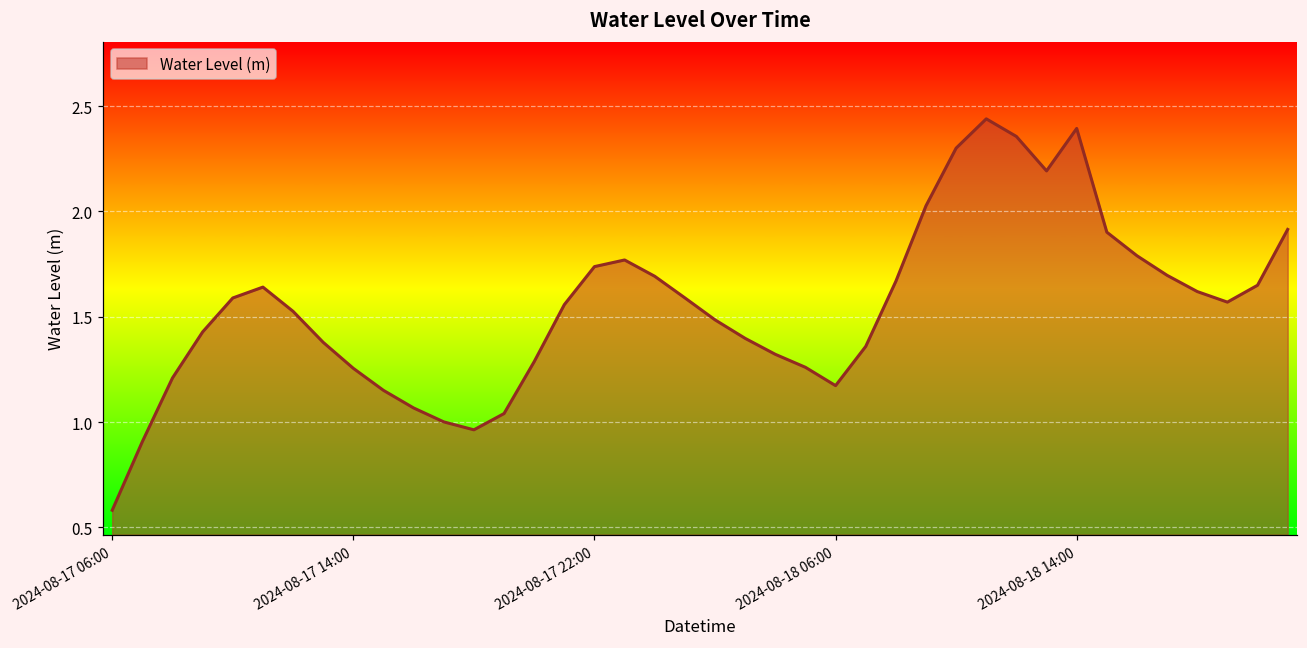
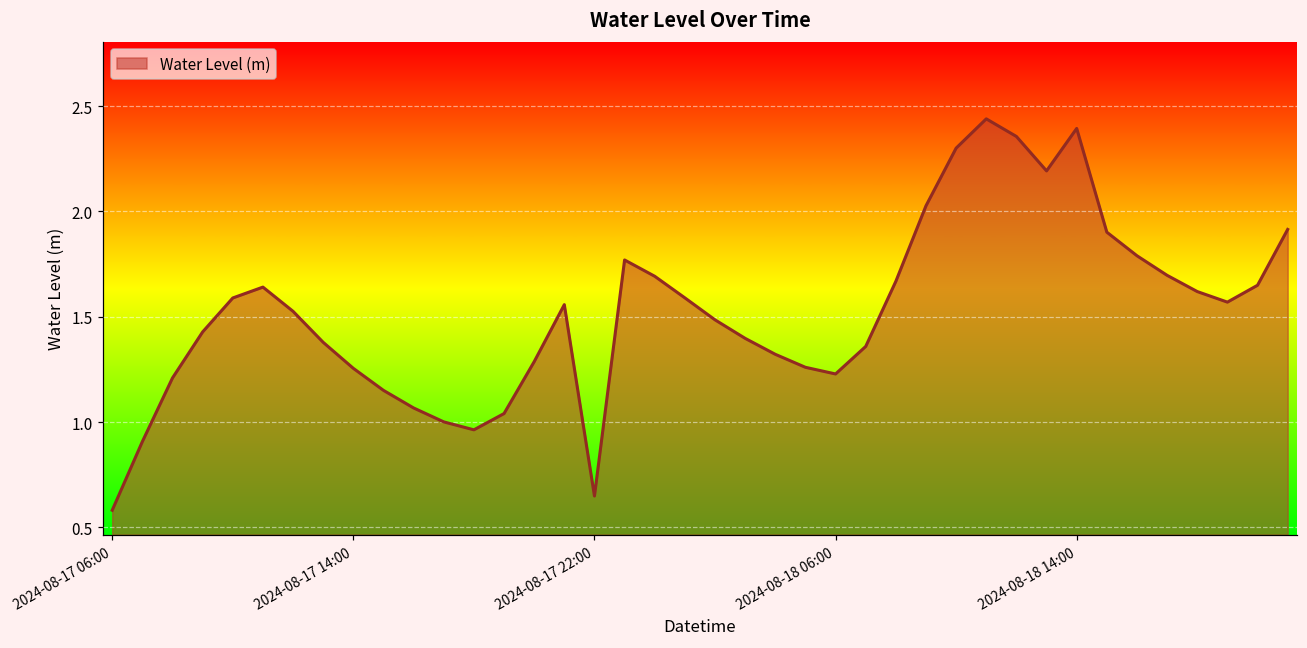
  {
    "2024-08-17 06:00": 0.58,
    "2024-08-17 14:00": 1.25,
-   "2024-08-17 22:00": 1.74,
-   "2024-08-18 06:00": 1.17,
+   "2024-08-17 22:00": 0.65,
+   "2024-08-18 06:00": 1.23,
    "2024-08-18 14:00": 2.39
  }
